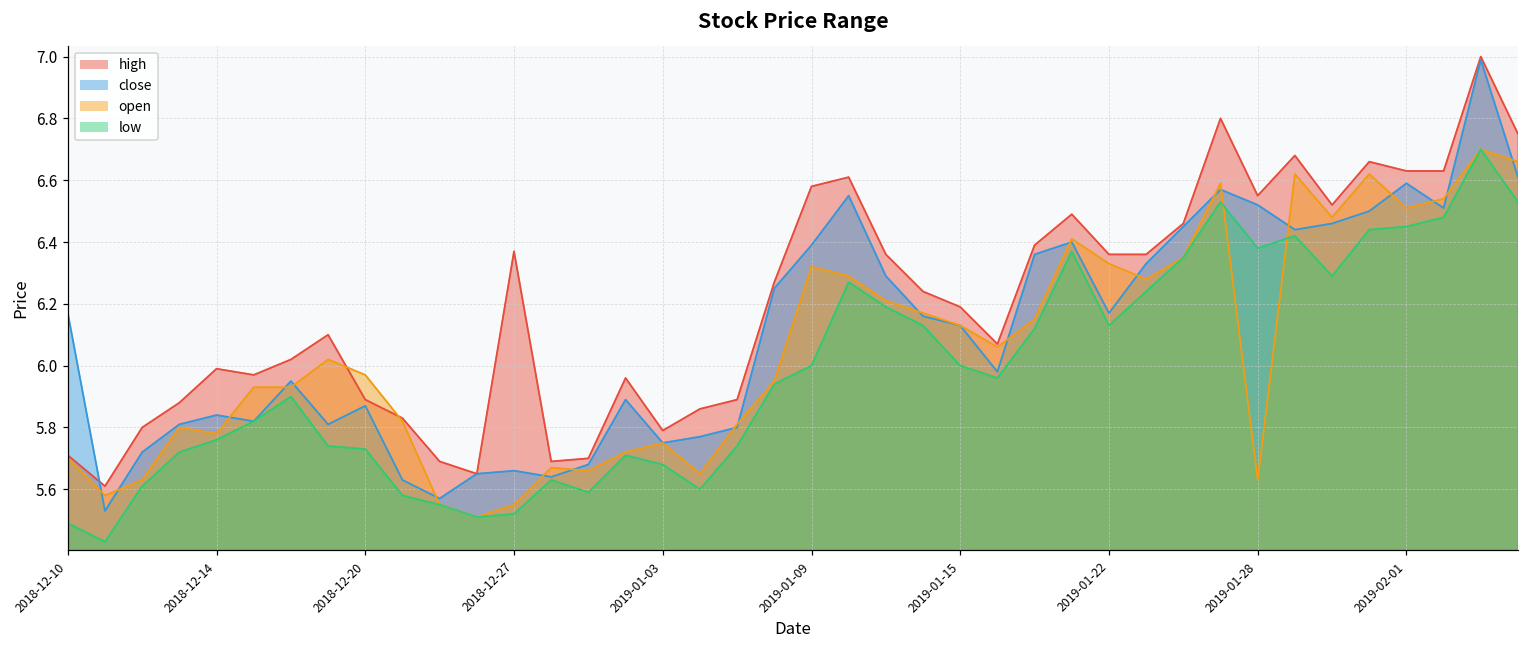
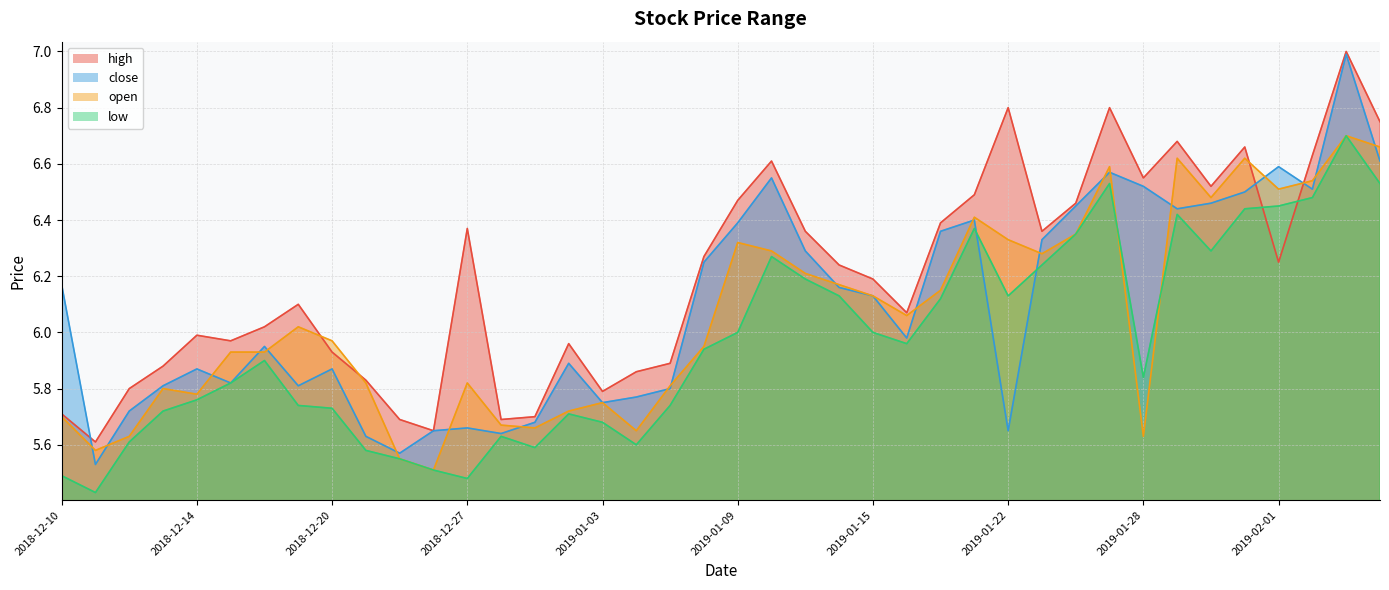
  {
    "high": {
      "2018-12-10": 5.71,
      "2018-12-14": 5.99,
-     "2018-12-20": 5.89,
+     "2018-12-20": 5.93,
      "2018-12-27": 6.37,
      "2019-01-03": 5.79,
-     "2019-01-09": 6.58,
+     "2019-01-09": 6.47,
      "2019-01-15": 6.19,
-     "2019-01-22": 6.36,
+     "2019-01-22": 6.80,
      "2019-01-28": 6.55,
-     "2019-02-01": 6.63
+     "2019-02-01": 6.25
    },
    "close": {
      "2018-12-10": 6.17,
-     "2018-12-14": 5.84,
+     "2018-12-14": 5.87,
      "2018-12-20": 5.87,
      "2018-12-27": 5.66,
      "2019-01-09": 6.39,
-     "2019-01-22": 6.17,
+     "2019-01-22": 5.65,
      "2019-01-28": 6.52,
      "2019-02-01": 6.59
    },
    "open": {
      "2018-12-10": 5.70,
      "2018-12-14": 5.78,
      "2018-12-20": 5.97,
-     "2018-12-27": 5.55,
+     "2018-12-27": 5.82,
      "2019-01-09": 6.32,
      "2019-01-22": 6.33,
      "2019-01-28": 5.63,
      "2019-02-01": 6.51
    },
    "low": {
      "2018-12-10": 5.49,
      "2018-12-14": 5.76,
      "2018-12-20": 5.73,
-     "2018-12-27": 5.52,
+     "2018-12-27": 5.48,
      "2019-01-03": 5.68,
      "2019-01-09": 6.00,
      "2019-01-15": 6.00,
      "2019-01-22": 6.13,
-     "2019-01-28": 6.38,
+     "2019-01-28": 5.84,
      "2019-02-01": 6.45
    }
  }
